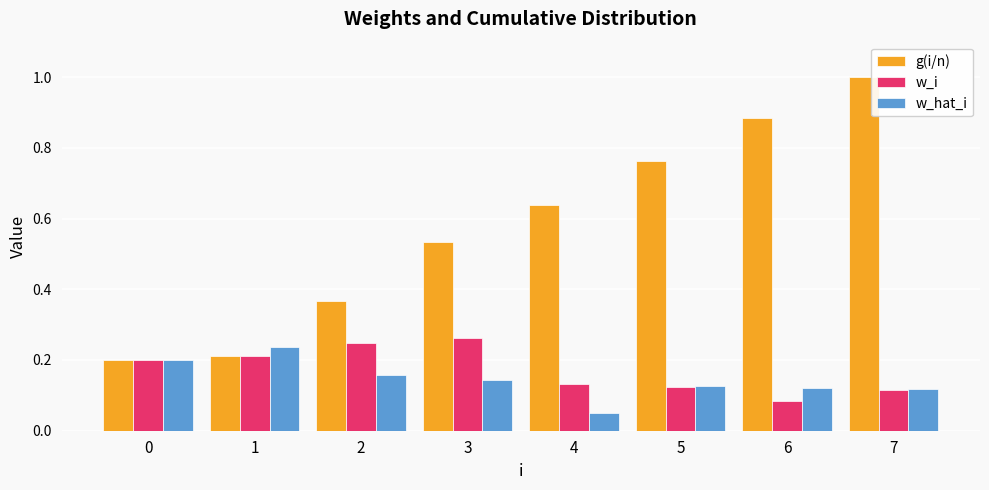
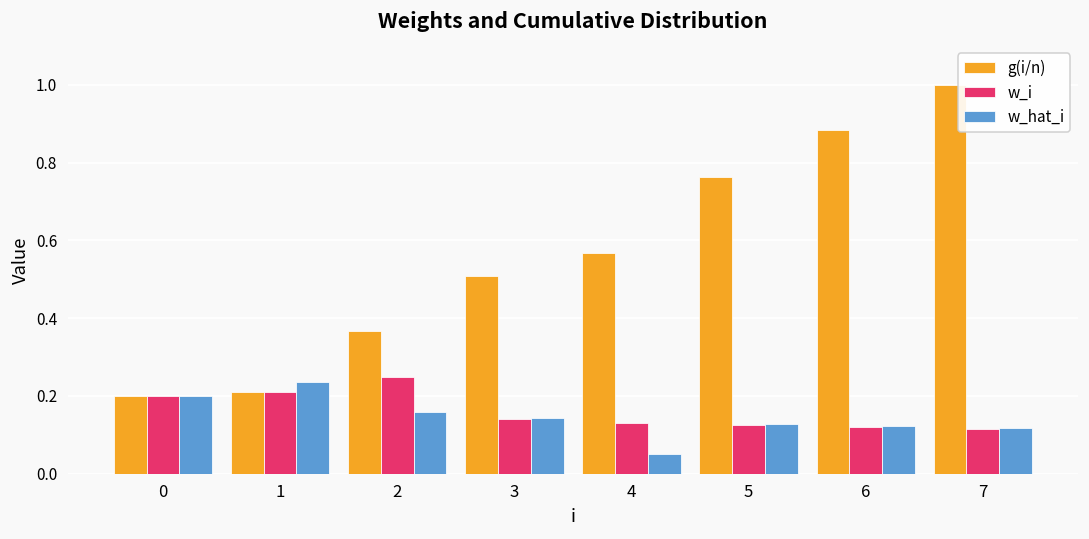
  {
    "g(i/n)": {
      "0": 0.20,
      "1": 0.21,
      "2": 0.37,
-     "3": 0.53,
-     "4": 0.64,
+     "3": 0.51,
+     "4": 0.57,
      "5": 0.76,
      "6": 0.88,
      "7": 1.00
    },
    "w_i": {
      "0": 0.20,
      "1": 0.21,
      "2": 0.25,
-     "3": 0.26,
+     "3": 0.14,
      "4": 0.13,
      "5": 0.12,
-     "6": 0.08,
+     "6": 0.12,
      "7": 0.12
    },
    "w_hat_i": {
      "0": 0.20,
      "1": 0.24,
      "2": 0.16,
      "3": 0.14,
      "4": 0.05,
      "5": 0.13,
      "6": 0.12,
      "7": 0.12
    }
  }
